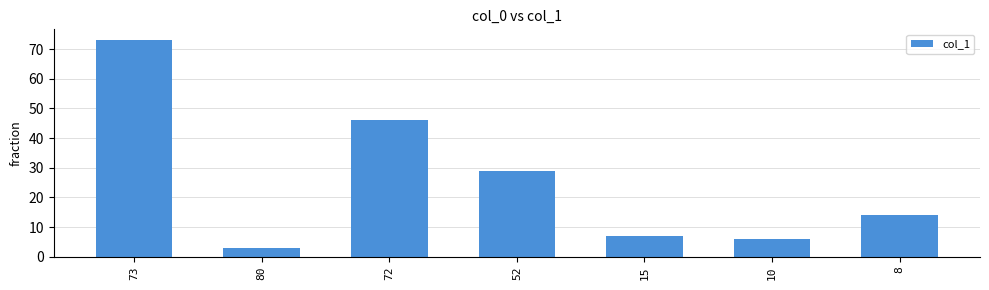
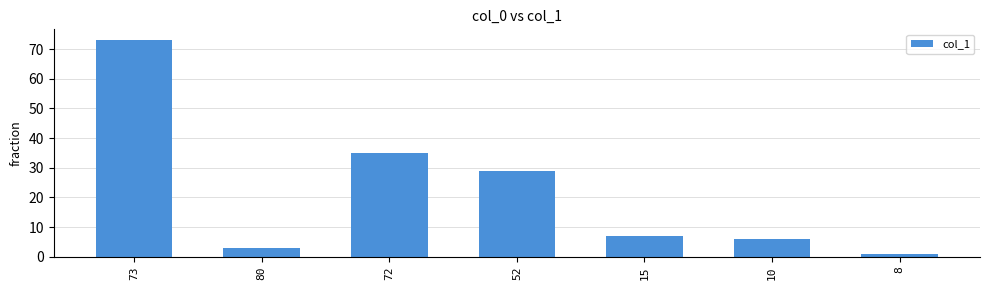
  {
    "73": 73,
    "80": 3,
-   "72": 46,
+   "72": 35,
    "52": 29,
    "15": 7,
    "10": 6,
-   "8": 14
+   "8": 1
  }
